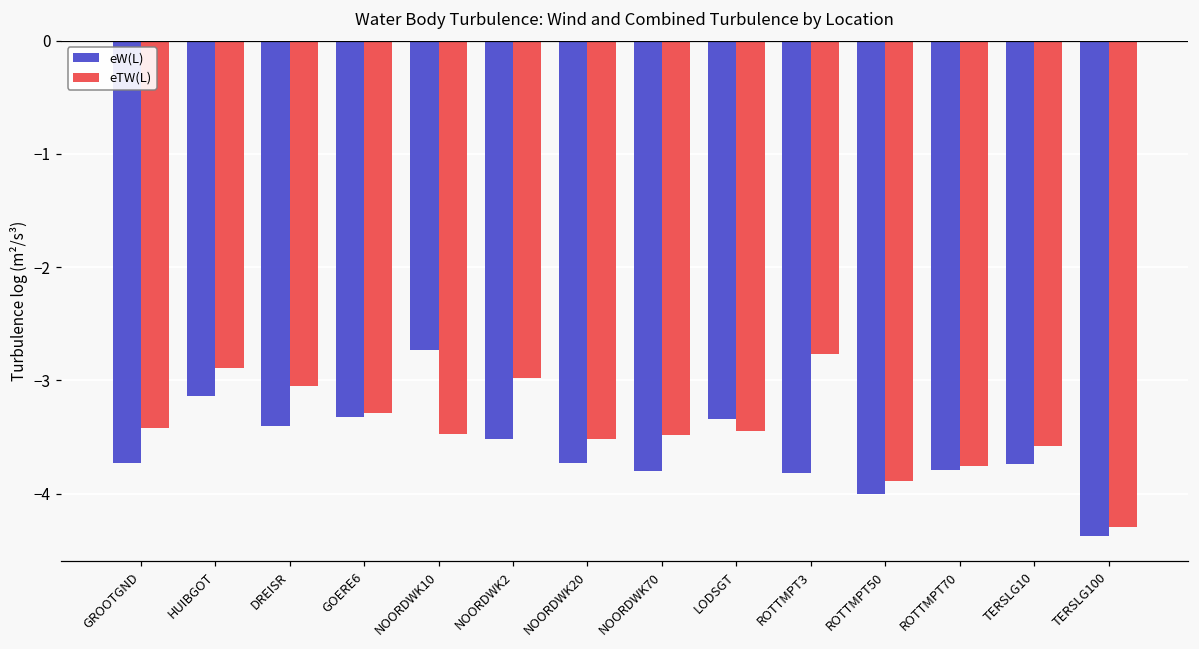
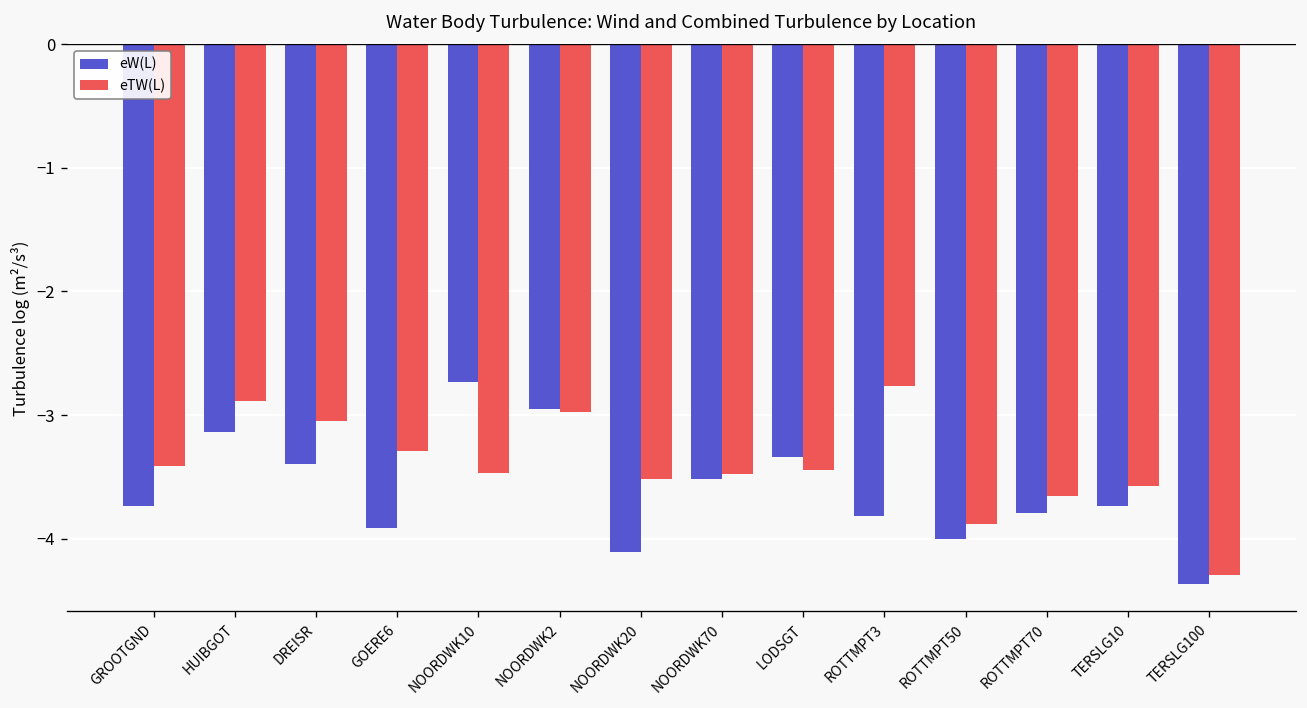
  {
    "eW(L)": {
      "GROOTGND": -3.73,
      "HUIBGOT": -3.14,
      "DREISR": -3.40,
-     "GOERE6": -3.33,
+     "GOERE6": -3.91,
      "NOORDWK10": -2.73,
-     "NOORDWK2": -3.52,
-     "NOORDWK20": -3.73,
-     "NOORDWK70": -3.80,
+     "NOORDWK2": -2.95,
+     "NOORDWK20": -4.11,
+     "NOORDWK70": -3.52,
      "LODSGT": -3.34,
      "ROTTMPT3": -3.82,
      "ROTTMPT50": -4.00,
      "ROTTMPT70": -3.79,
      "TERSLG10": -3.73,
      "TERSLG100": -4.37
    },
    "eTW(L)": {
      "GROOTGND": -3.42,
      "HUIBGOT": -2.89,
      "DREISR": -3.05,
      "GOERE6": -3.29,
      "NOORDWK10": -3.47,
      "NOORDWK2": -2.98,
      "NOORDWK20": -3.51,
      "NOORDWK70": -3.48,
      "LODSGT": -3.44,
      "ROTTMPT3": -2.76,
      "ROTTMPT50": -3.88,
-     "ROTTMPT70": -3.76,
+     "ROTTMPT70": -3.66,
      "TERSLG10": -3.58,
      "TERSLG100": -4.29
    }
  }
